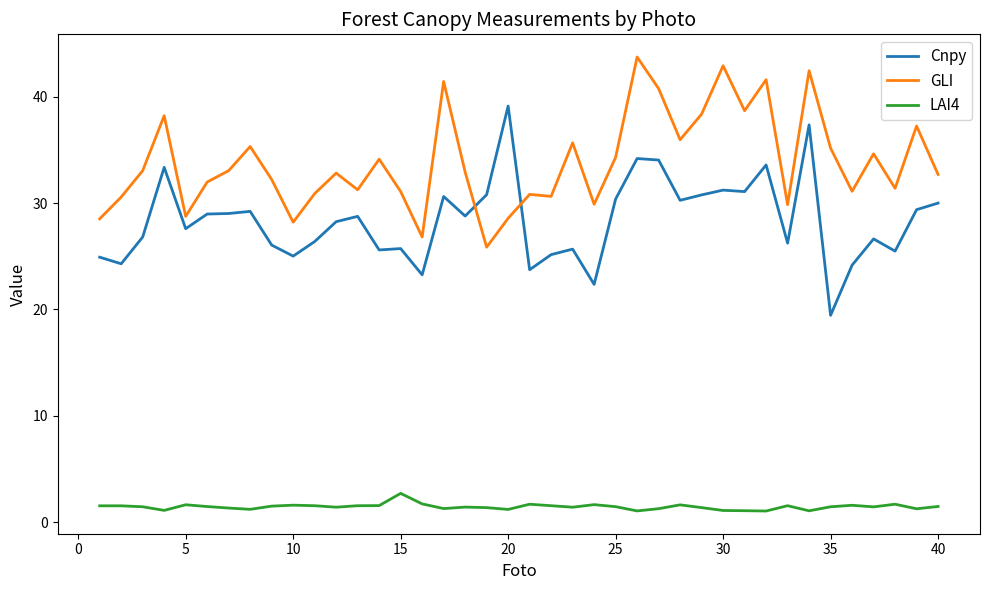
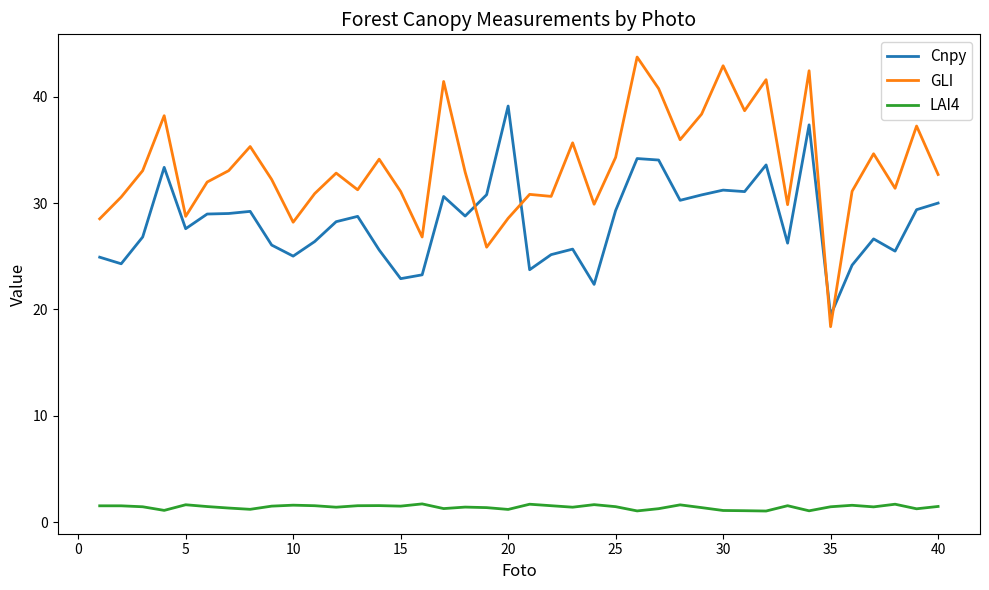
  {
    "Cnpy": {
      "5": 27.6,
      "10": 25.0,
-     "15": 25.7,
+     "15": 22.9,
      "20": 39.1,
-     "25": 30.4,
+     "25": 29.3,
      "30": 31.2,
      "35": 19.5,
      "40": 30.0
    },
    "GLI": {
      "5": 28.8,
      "10": 28.2,
      "15": 31.1,
      "20": 28.6,
      "25": 34.3,
      "30": 42.9,
-     "35": 35.2,
+     "35": 18.4,
      "40": 32.7
    },
    "LAI4": {
      "5": 1.6,
      "10": 1.6,
-     "15": 2.7,
+     "15": 1.5,
      "20": 1.2,
      "25": 1.5,
      "30": 1.1,
      "35": 1.4,
      "40": 1.5
    }
  }
